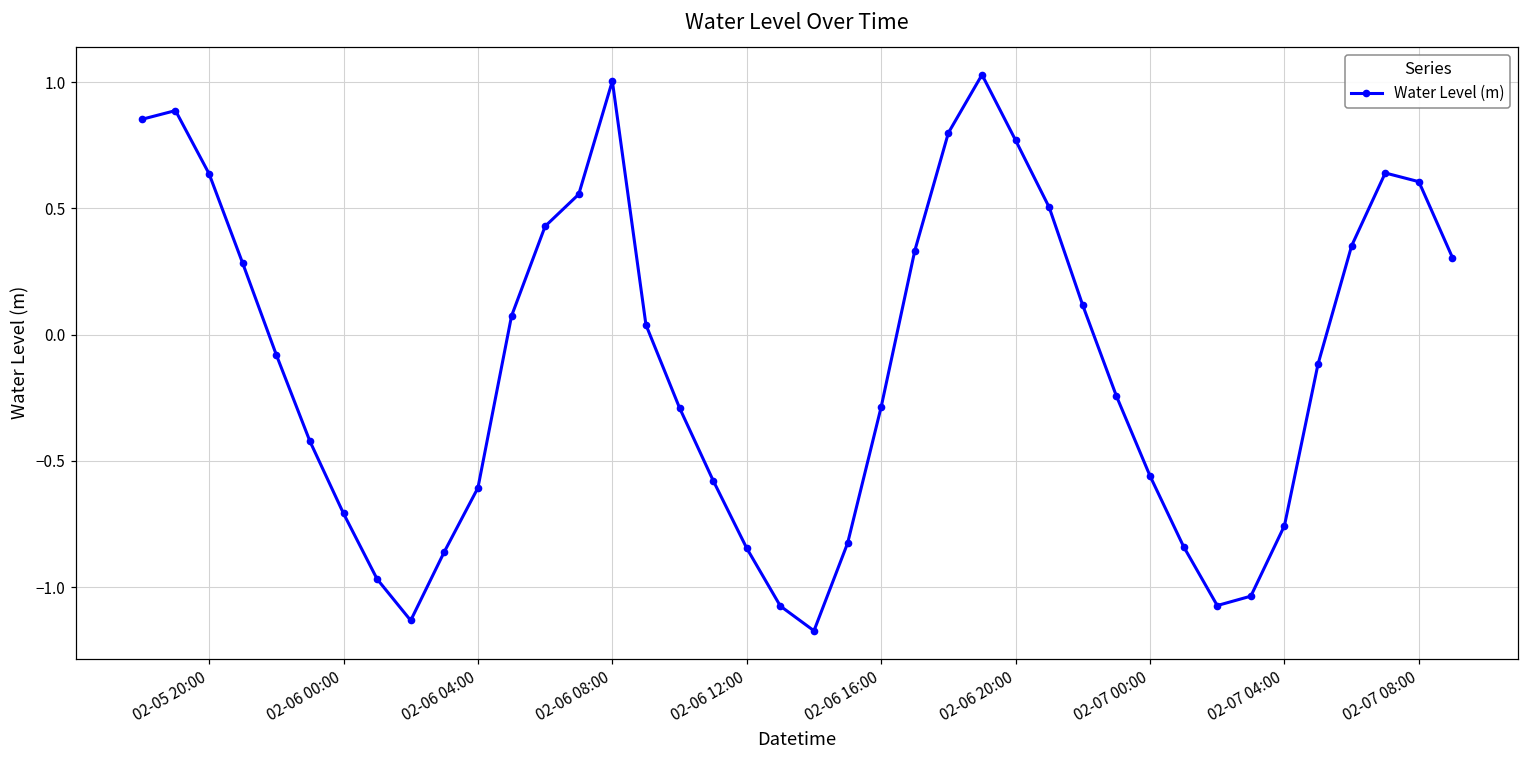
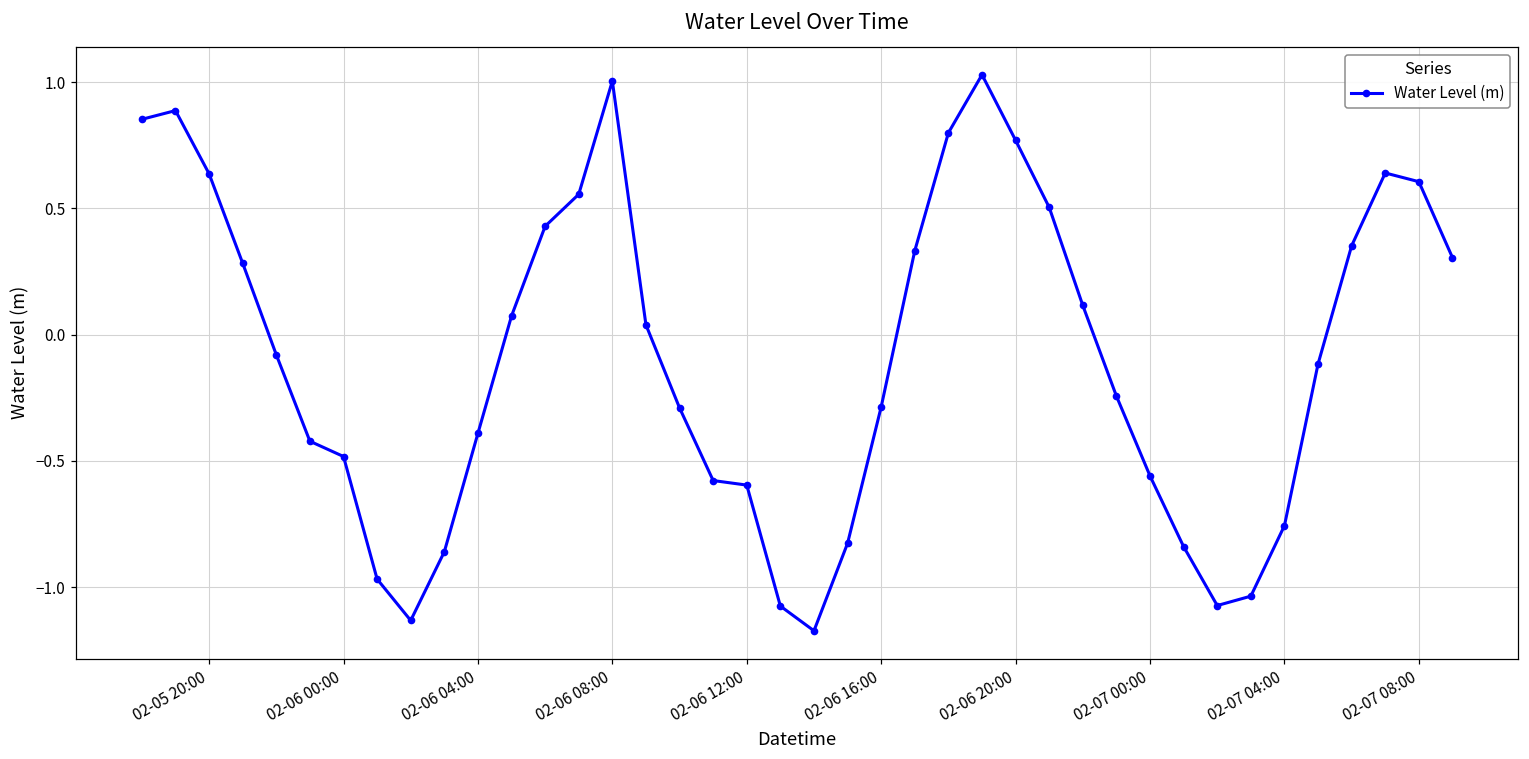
  {
    "02-05 20:00": 0.64,
-   "02-06 00:00": -0.71,
-   "02-06 04:00": -0.61,
+   "02-06 00:00": -0.48,
+   "02-06 04:00": -0.39,
    "02-06 08:00": 1.00,
-   "02-06 12:00": -0.85,
+   "02-06 12:00": -0.60,
    "02-06 16:00": -0.29,
    "02-06 20:00": 0.77,
    "02-07 00:00": -0.56,
    "02-07 04:00": -0.76,
    "02-07 08:00": 0.61
  }
